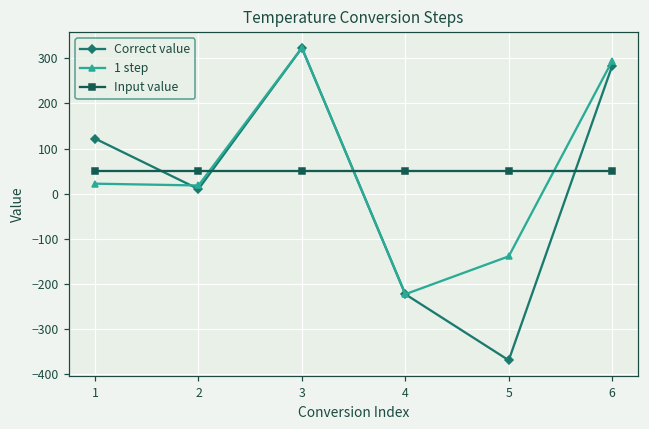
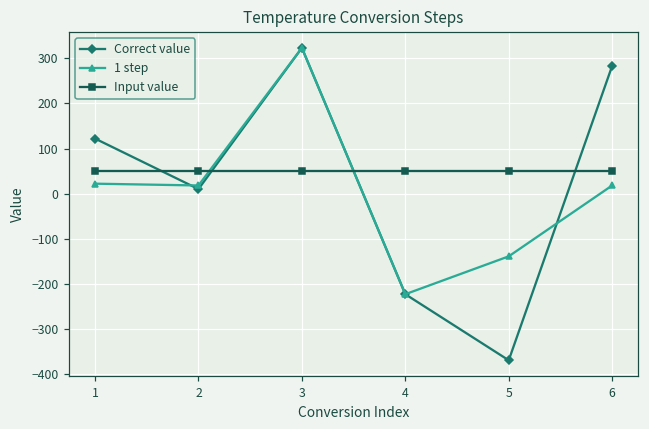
  {
    "1 step": {
      "1": 20,
      "2": 20,
      "5": -140,
-     "6": 290
+     "6": 20
    }
  }
